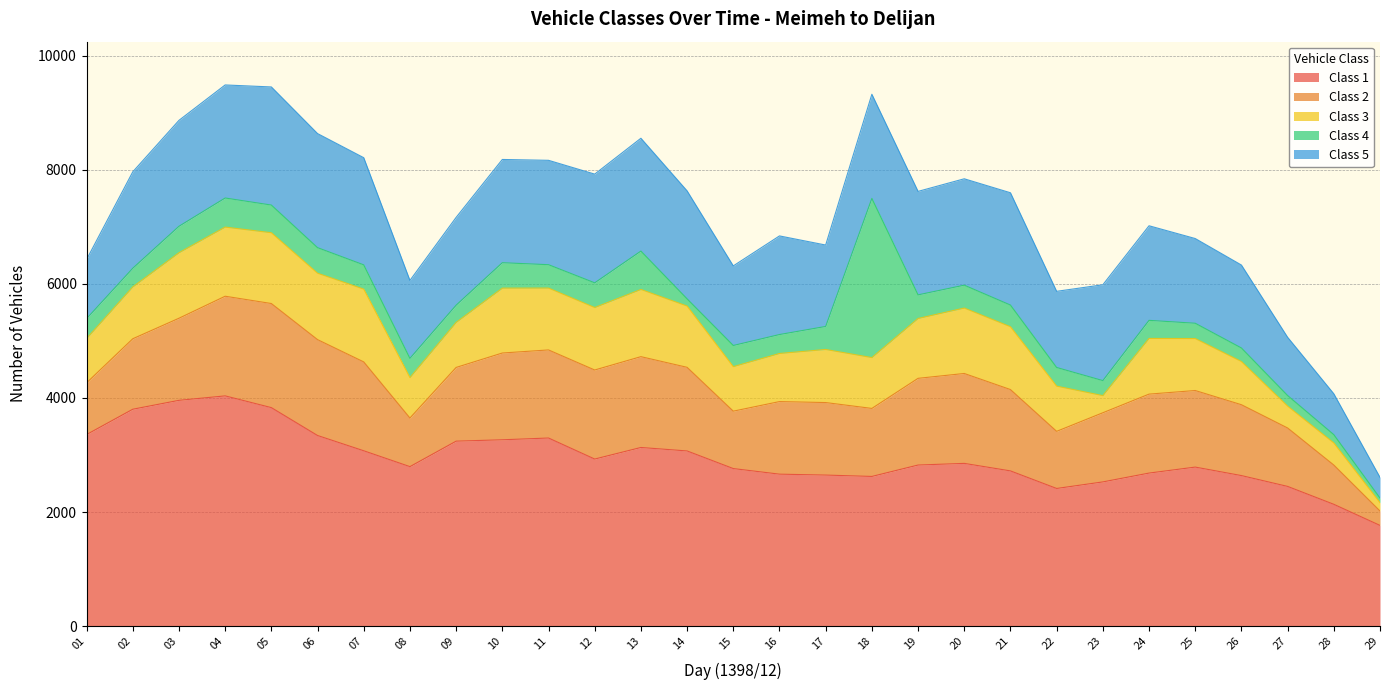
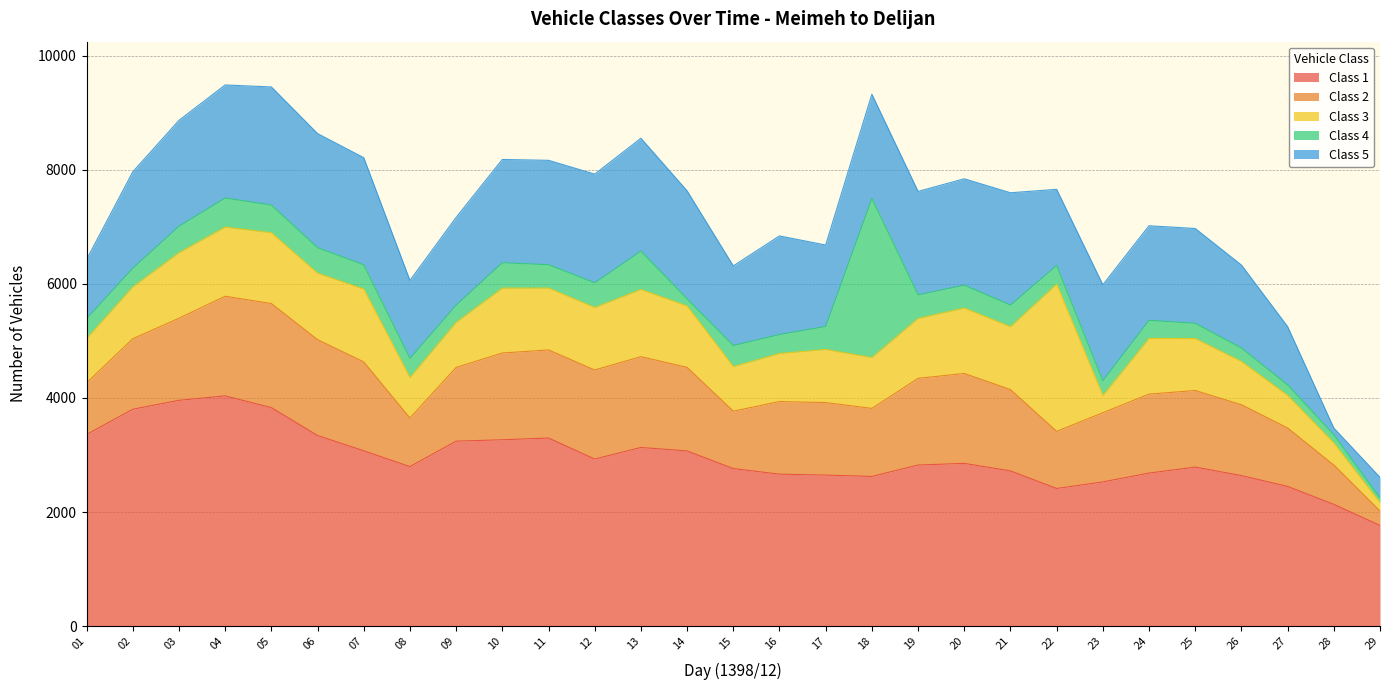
  {
    "Class 3": {
      "01": 800,
      "02": 900,
      "03": 1100,
      "04": 1200,
      "05": 1200,
      "06": 1200,
      "07": 1300,
      "08": 700,
      "09": 800,
      "10": 1100,
      "11": 1100,
      "12": 1100,
      "13": 1200,
      "14": 1100,
      "15": 800,
      "16": 800,
      "17": 900,
      "18": 900,
      "19": 1100,
      "20": 1100,
      "21": 1100,
-     "22": 800,
+     "22": 2600,
      "23": 300,
      "24": 1000,
      "25": 900,
      "26": 800,
-     "27": 400,
+     "27": 600,
      "28": 400,
      "29": 100
    },
    "Class 4": {
      "01": 300,
      "02": 300,
      "03": 500,
      "04": 500,
      "05": 500,
      "06": 400,
      "07": 400,
      "08": 300,
      "09": 300,
      "10": 400,
      "11": 400,
      "12": 400,
      "13": 700,
      "14": 100,
      "15": 400,
      "16": 300,
      "17": 400,
      "18": 2800,
      "19": 400,
      "20": 400,
      "21": 400,
      "22": 300,
      "23": 300,
      "24": 300,
      "25": 300,
      "26": 200,
      "27": 200,
      "28": 100,
      "29": 100
    },
    "Class 5": {
      "01": 1000,
      "02": 1700,
      "03": 1900,
      "04": 2000,
      "05": 2100,
      "06": 2000,
      "07": 1900,
      "08": 1400,
      "09": 1500,
      "10": 1800,
      "11": 1800,
      "12": 1900,
      "13": 2000,
      "14": 1900,
      "15": 1400,
      "16": 1700,
      "17": 1400,
      "18": 1800,
      "19": 1800,
      "20": 1900,
      "21": 2000,
      "22": 1300,
      "23": 1700,
      "24": 1700,
-     "25": 1500,
+     "25": 1700,
      "26": 1500,
      "27": 1000,
-     "28": 700,
+     "28": 100,
      "29": 400
    }
  }
